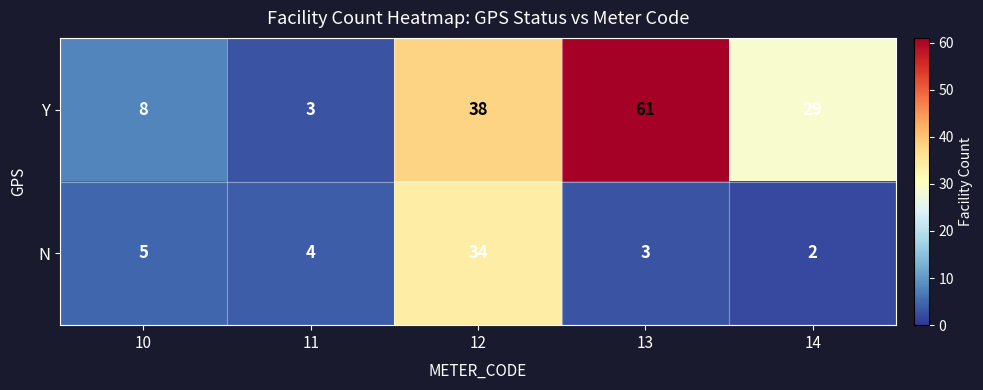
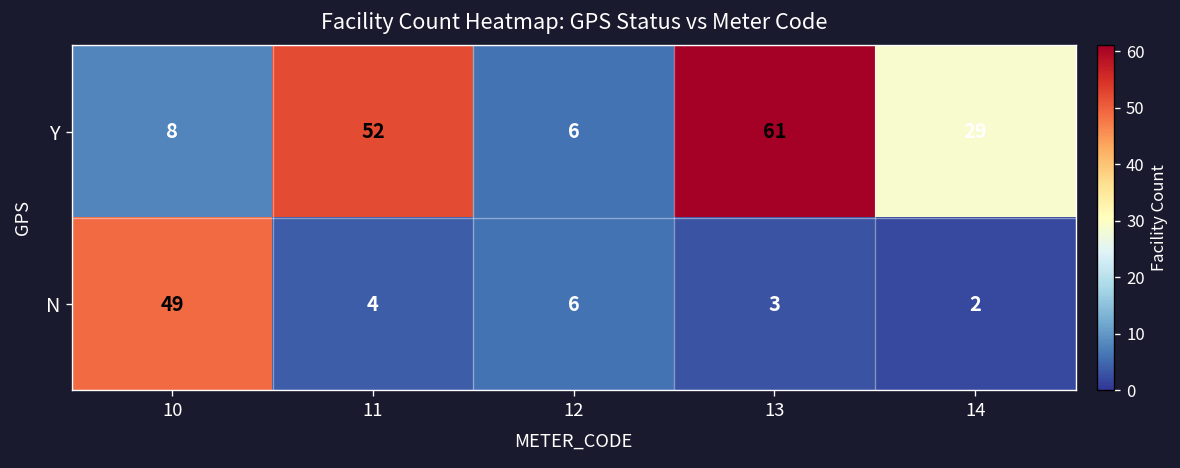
  {
    "Y": {
      "10": 8,
-     "11": 3,
-     "12": 38,
+     "11": 52,
+     "12": 6,
      "13": 61,
      "14": 29
    },
    "N": {
-     "10": 5,
+     "10": 49,
      "11": 4,
-     "12": 34,
+     "12": 6,
      "13": 3,
      "14": 2
    }
  }
